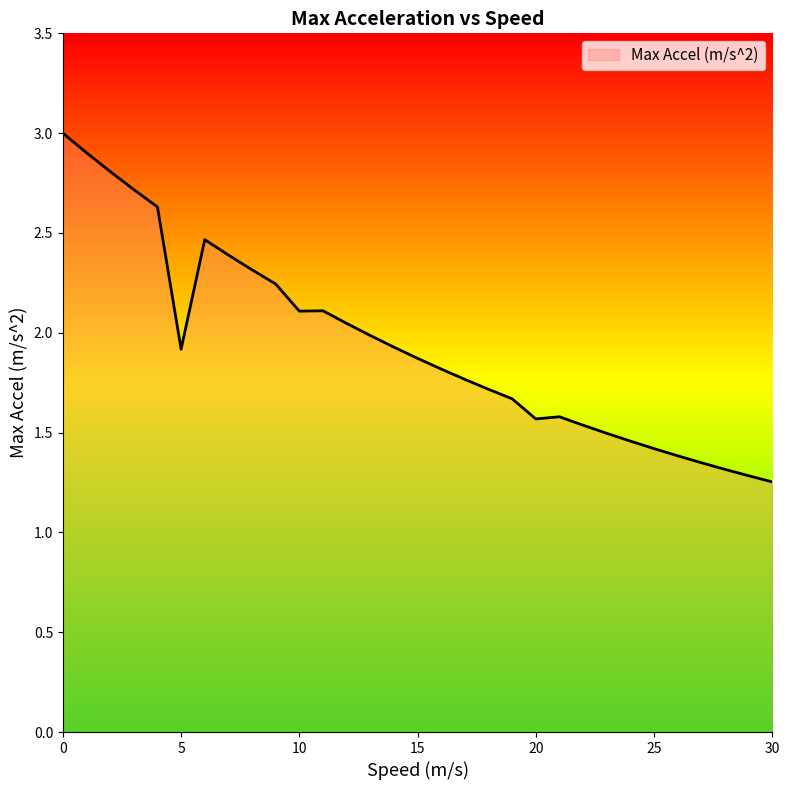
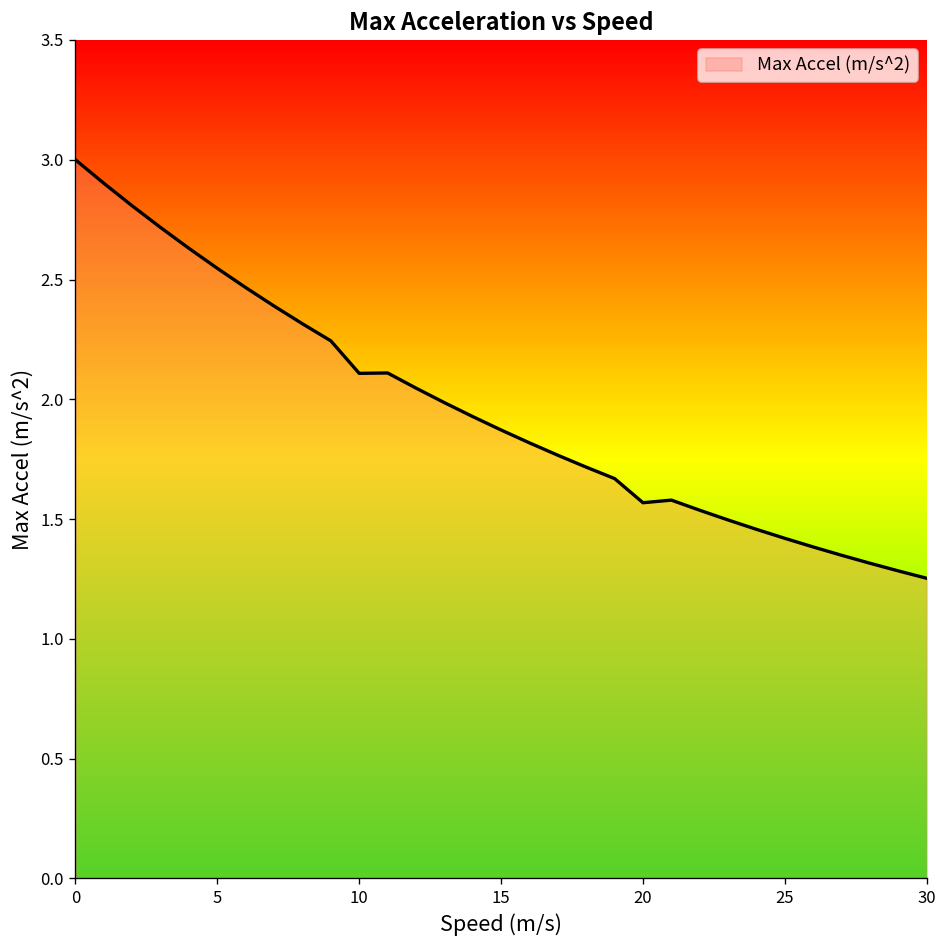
  {
    "0": 3.00,
-   "5": 1.92,
+   "5": 2.55,
    "10": 2.11,
    "15": 1.87,
    "20": 1.57,
    "25": 1.42,
    "30": 1.25
  }
